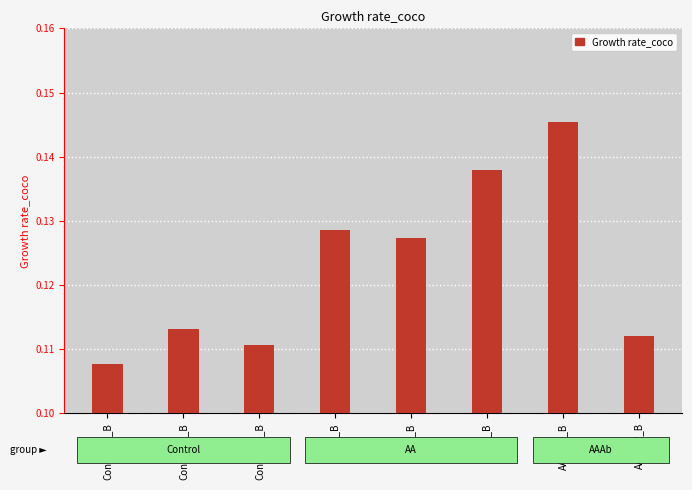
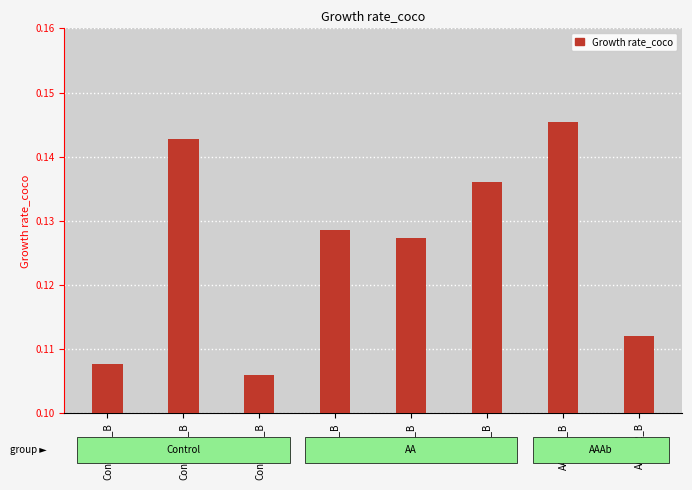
  {
    "Control_1_B": 0.108,
-   "Control_2_B": 0.113,
-   "Control_3_B": 0.111,
+   "Control_2_B": 0.143,
+   "Control_3_B": 0.106,
    "AA_1_B": 0.129,
    "AA_2_B": 0.127,
-   "AA_3_B": 0.138,
+   "AA_3_B": 0.136,
    "AAAb_1_B": 0.145,
    "AAAb_2_B": 0.112
  }
